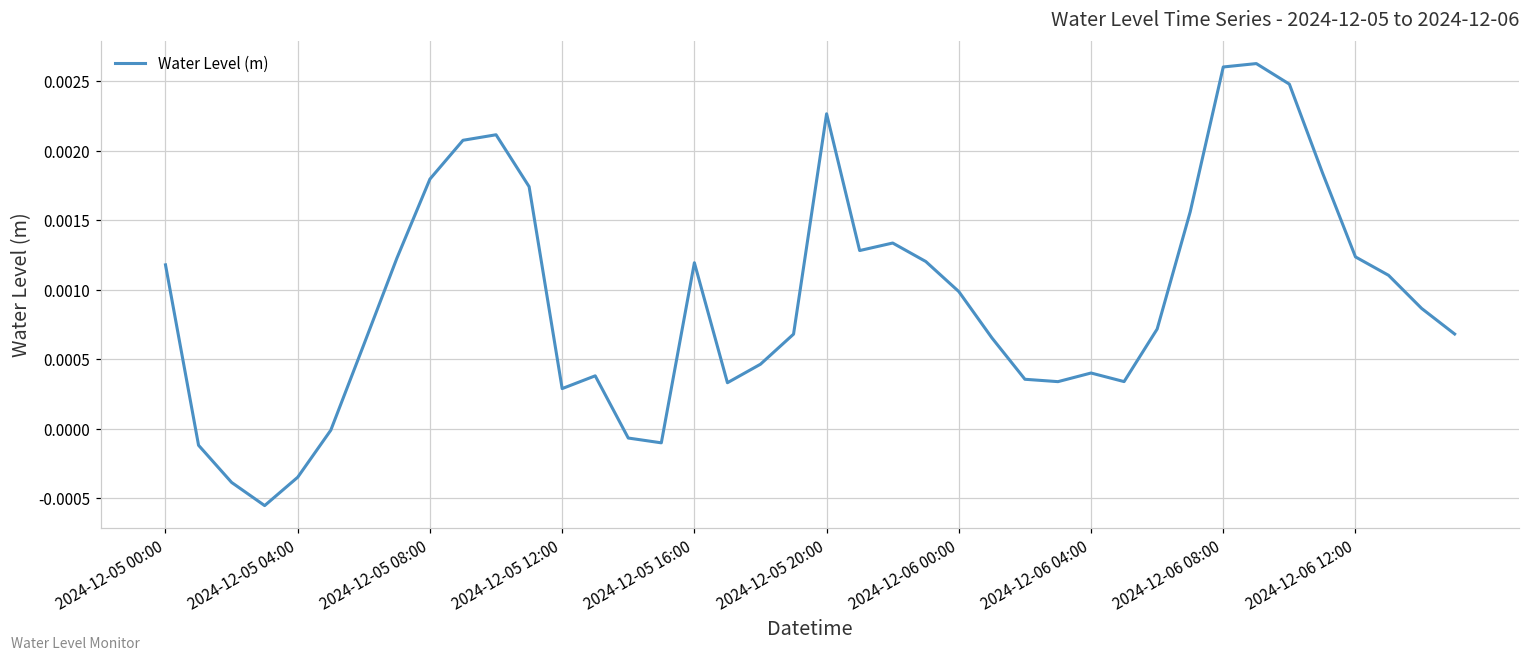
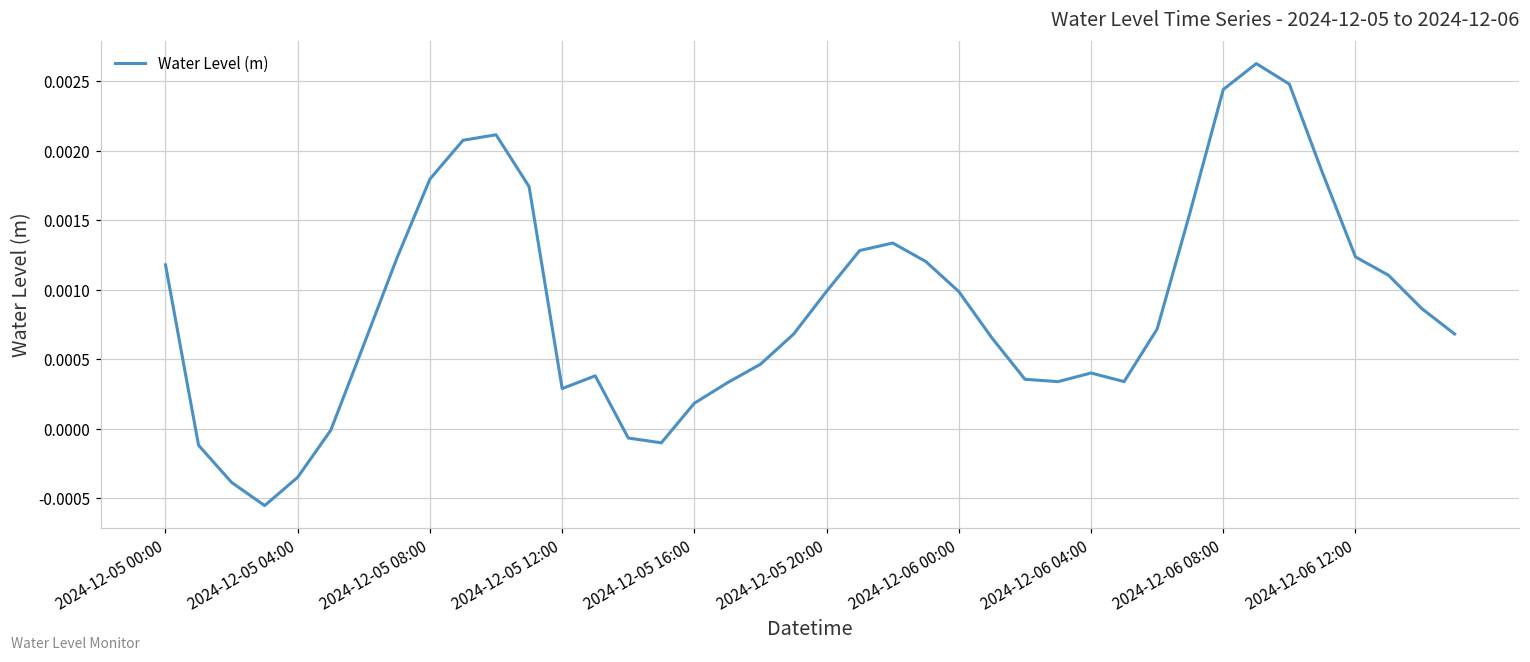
  {
    "2024-12-05 00:00": 0.00118,
    "2024-12-05 04:00": -0.00035,
    "2024-12-05 08:00": 0.00180,
    "2024-12-05 12:00": 0.00029,
-   "2024-12-05 16:00": 0.00120,
-   "2024-12-05 20:00": 0.00227,
+   "2024-12-05 16:00": 0.00019,
+   "2024-12-05 20:00": 0.00099,
    "2024-12-06 00:00": 0.00099,
    "2024-12-06 04:00": 0.00040,
-   "2024-12-06 08:00": 0.00260,
+   "2024-12-06 08:00": 0.00244,
    "2024-12-06 12:00": 0.00124
  }
